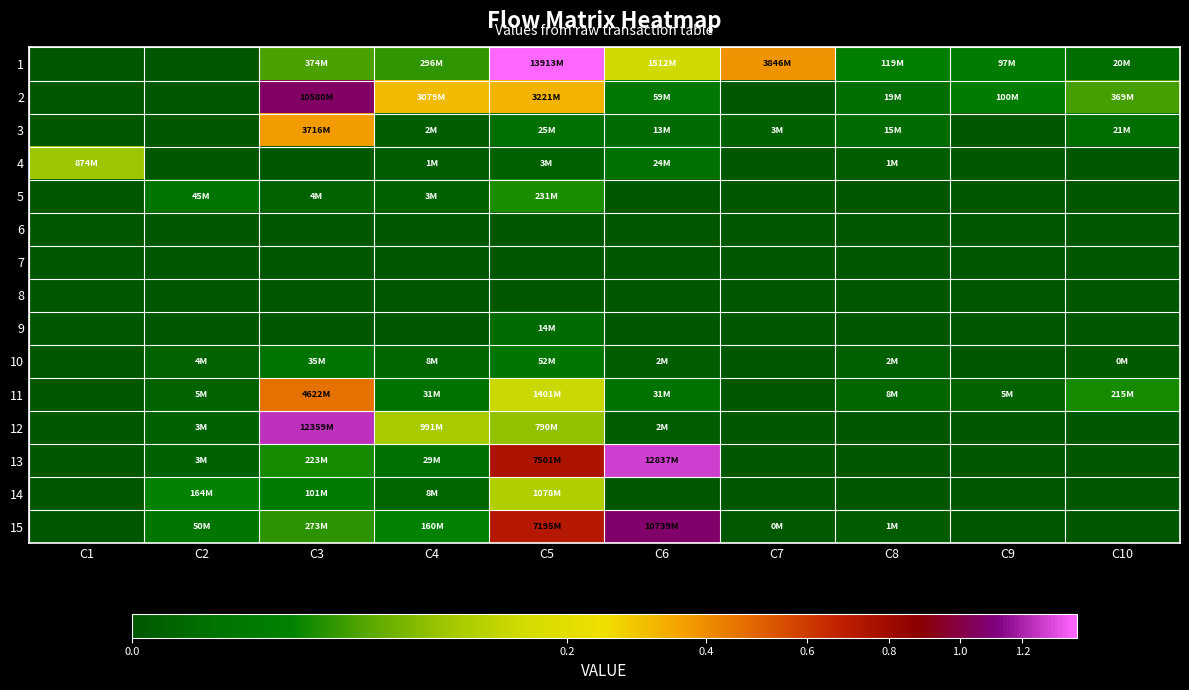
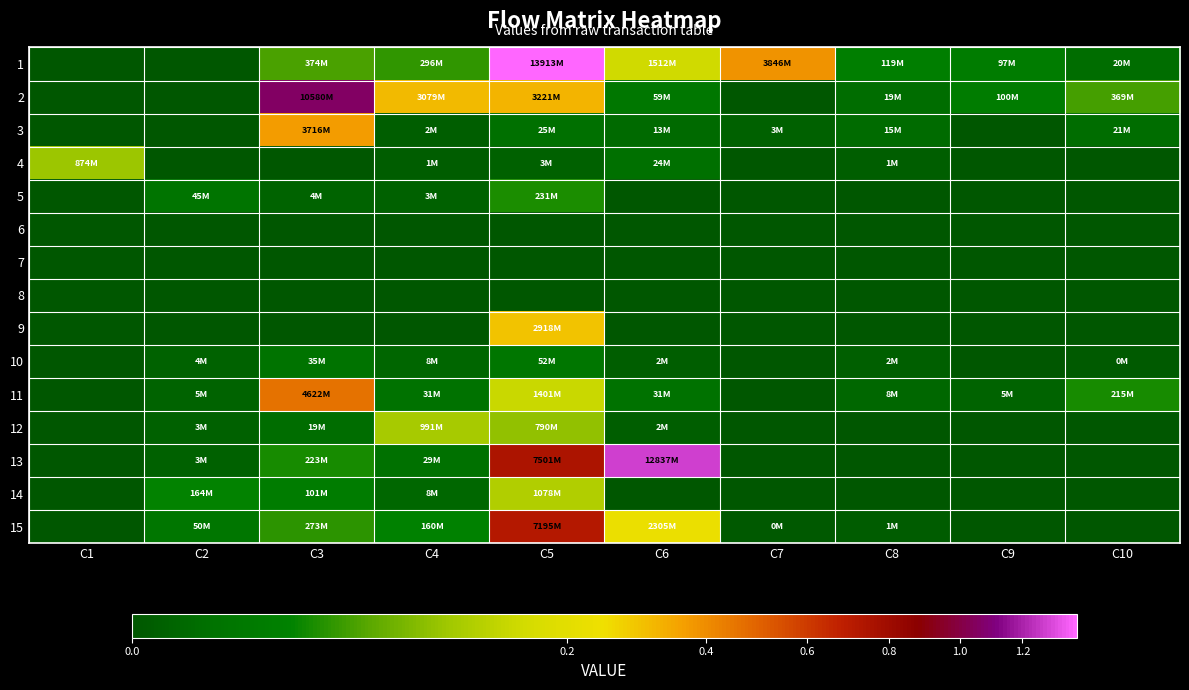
  {
    "1": {
      "C3": "374M",
      "C4": "296M",
      "C5": "13913M",
      "C6": "1512M",
      "C7": "3846M",
      "C8": "119M",
      "C9": "97M",
      "C10": "20M"
    },
    "2": {
      "C3": "10580M",
      "C4": "3079M",
      "C5": "3221M",
      "C6": "59M",
      "C8": "19M",
      "C9": "100M",
      "C10": "369M"
    },
    "3": {
      "C3": "3716M",
      "C4": "2M",
      "C5": "25M",
      "C6": "13M",
      "C7": "3M",
      "C8": "15M",
      "C10": "21M"
    },
    "4": {
      "C1": "874M",
      "C4": "1M",
      "C5": "3M",
      "C6": "24M",
      "C8": "1M"
    },
    "5": {
      "C2": "45M",
      "C3": "4M",
      "C4": "3M",
      "C5": "231M"
    },
    "9": {
-     "C5": "14M"
+     "C5": "2918M"
    },
    "10": {
      "C2": "4M",
      "C3": "35M",
      "C4": "8M",
      "C5": "52M",
      "C6": "2M",
      "C8": "2M",
      "C10": "0M"
    },
    "11": {
      "C2": "5M",
      "C3": "4622M",
      "C4": "31M",
      "C5": "1401M",
      "C6": "31M",
      "C8": "8M",
      "C9": "5M",
      "C10": "215M"
    },
    "12": {
      "C2": "3M",
-     "C3": "12359M",
+     "C3": "19M",
      "C4": "991M",
      "C5": "790M",
      "C6": "2M"
    },
    "13": {
      "C2": "3M",
      "C3": "223M",
      "C4": "29M",
      "C5": "7501M",
      "C6": "12837M"
    },
    "14": {
      "C2": "164M",
      "C3": "101M",
      "C4": "8M",
      "C5": "1078M"
    },
    "15": {
      "C2": "50M",
      "C3": "273M",
      "C4": "160M",
      "C5": "7195M",
-     "C6": "10739M",
+     "C6": "2305M",
      "C7": "0M",
      "C8": "1M"
    }
  }
